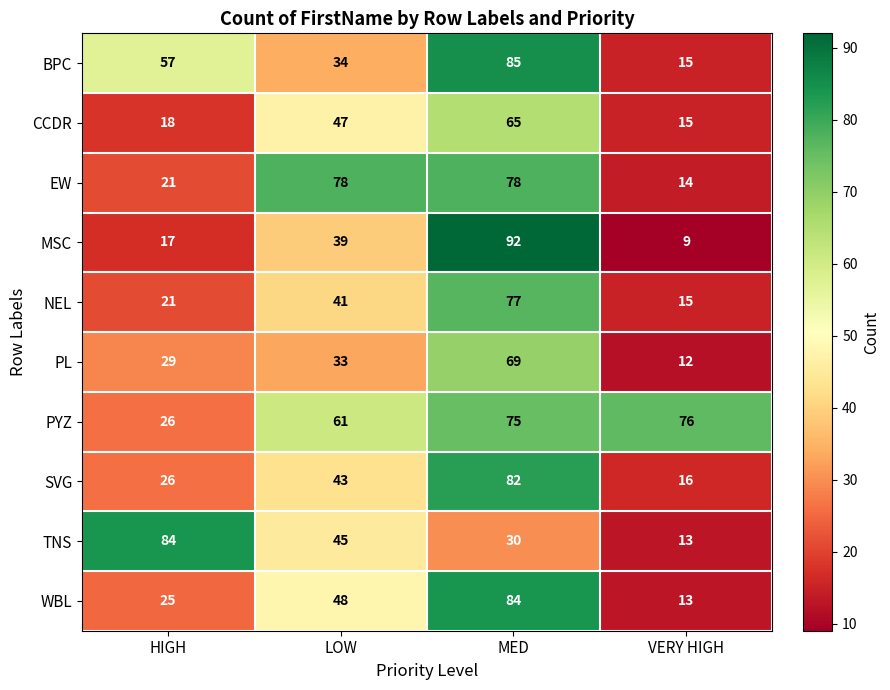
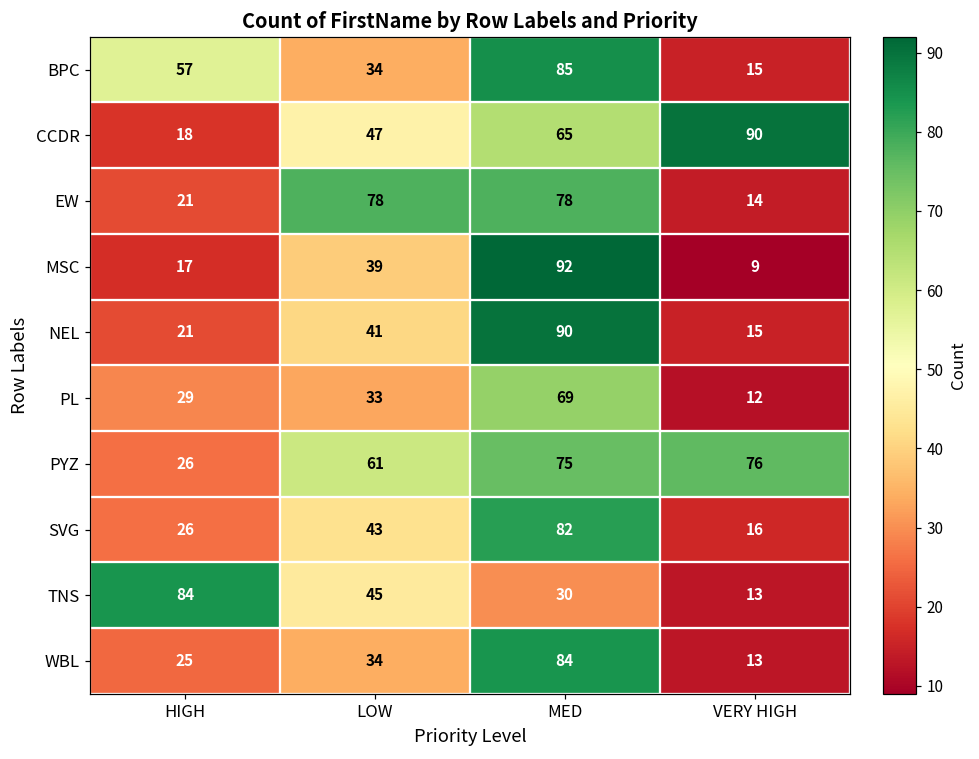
  {
    "BPC": {
      "HIGH": 57,
      "LOW": 34,
      "MED": 85,
      "VERY HIGH": 15
    },
    "CCDR": {
      "HIGH": 18,
      "LOW": 47,
      "MED": 65,
-     "VERY HIGH": 15
+     "VERY HIGH": 90
    },
    "EW": {
      "HIGH": 21,
      "LOW": 78,
      "MED": 78,
      "VERY HIGH": 14
    },
    "MSC": {
      "HIGH": 17,
      "LOW": 39,
      "MED": 92,
      "VERY HIGH": 9
    },
    "NEL": {
      "HIGH": 21,
      "LOW": 41,
-     "MED": 77,
+     "MED": 90,
      "VERY HIGH": 15
    },
    "PL": {
      "HIGH": 29,
      "LOW": 33,
      "MED": 69,
      "VERY HIGH": 12
    },
    "PYZ": {
      "HIGH": 26,
      "LOW": 61,
      "MED": 75,
      "VERY HIGH": 76
    },
    "SVG": {
      "HIGH": 26,
      "LOW": 43,
      "MED": 82,
      "VERY HIGH": 16
    },
    "TNS": {
      "HIGH": 84,
      "LOW": 45,
      "MED": 30,
      "VERY HIGH": 13
    },
    "WBL": {
      "HIGH": 25,
-     "LOW": 48,
+     "LOW": 34,
      "MED": 84,
      "VERY HIGH": 13
    }
  }
